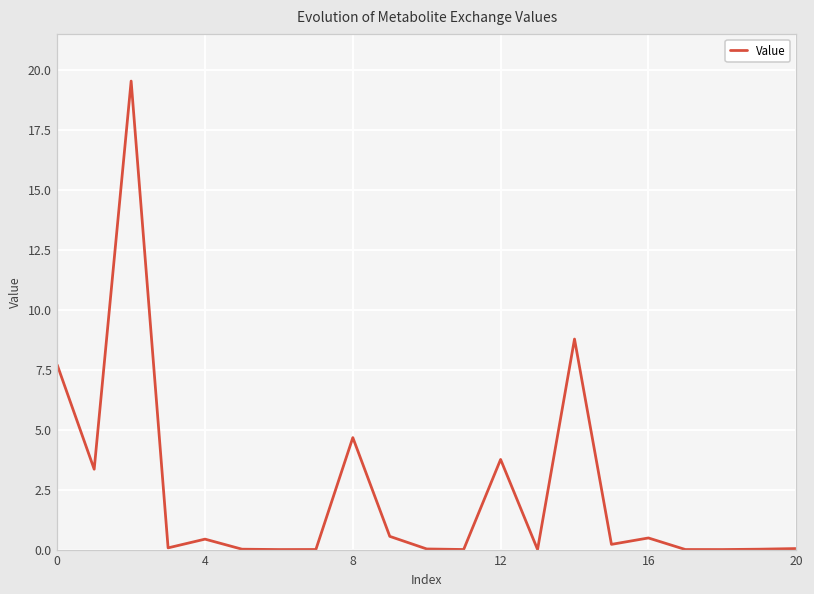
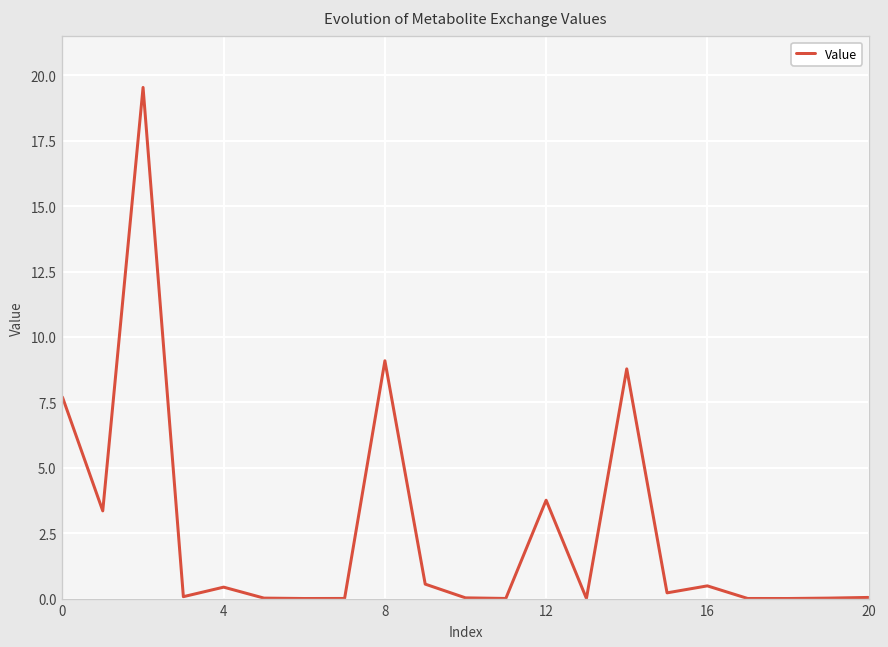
  {
    "0": 7.7,
    "4": 0.4,
-   "8": 4.7,
+   "8": 9.1,
    "12": 3.8,
    "16": 0.5,
    "20": 0.0
  }
